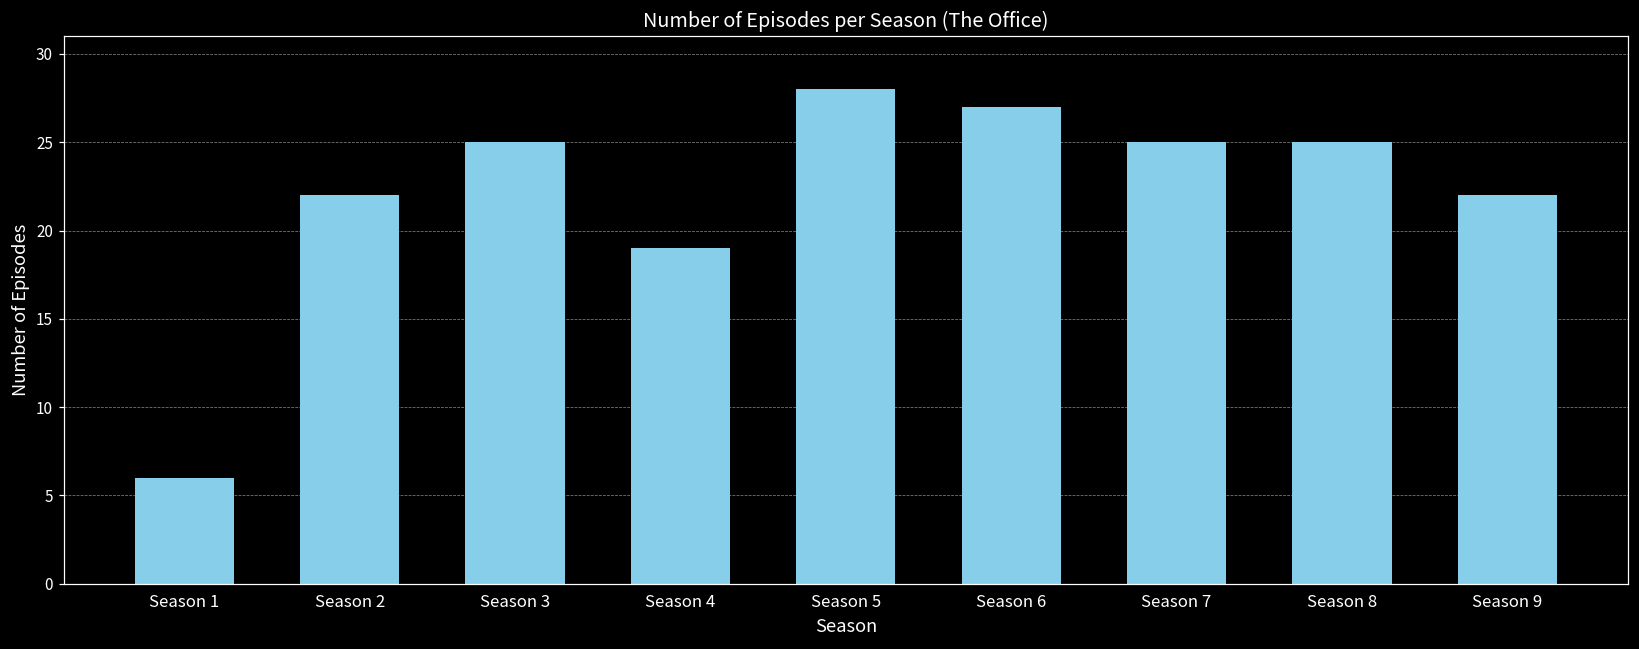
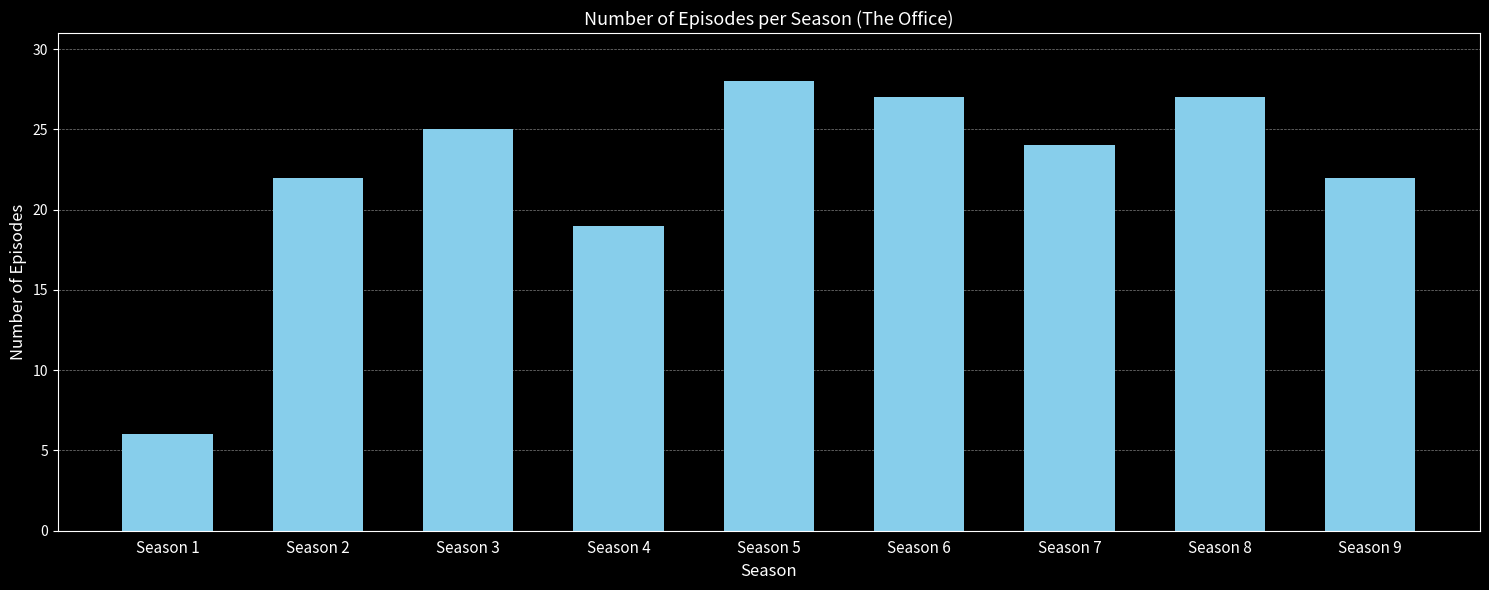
  {
    "Season 1": 6,
    "Season 2": 22,
    "Season 3": 25,
    "Season 4": 19,
    "Season 5": 28,
    "Season 6": 27,
-   "Season 7": 25,
-   "Season 8": 25,
+   "Season 7": 24,
+   "Season 8": 27,
    "Season 9": 22
  }
